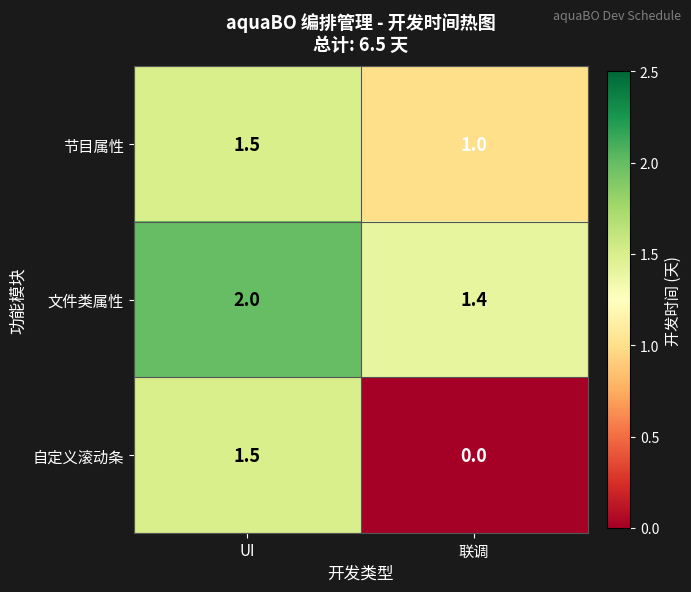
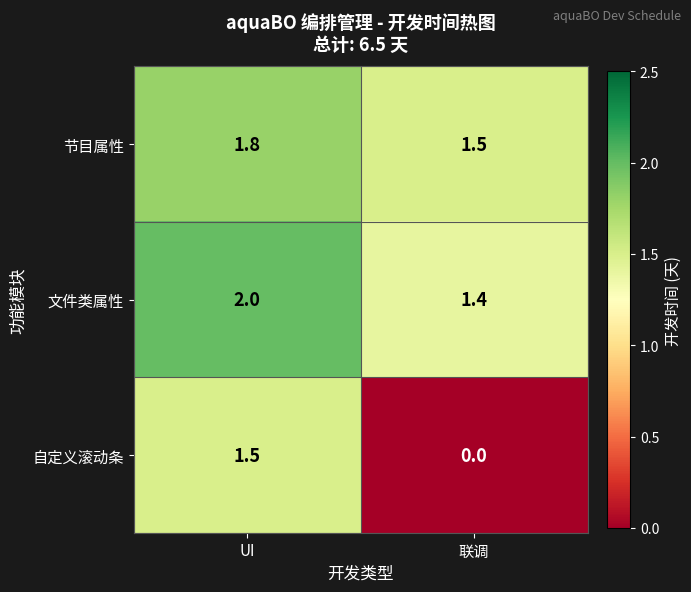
  {
    "节目属性": {
-     "UI": 1.5,
-     "联调": 1.0
+     "UI": 1.8,
+     "联调": 1.5
    },
    "文件类属性": {
      "UI": 2.0,
      "联调": 1.4
    },
    "自定义滚动条": {
      "UI": 1.5,
      "联调": 0.0
    }
  }
